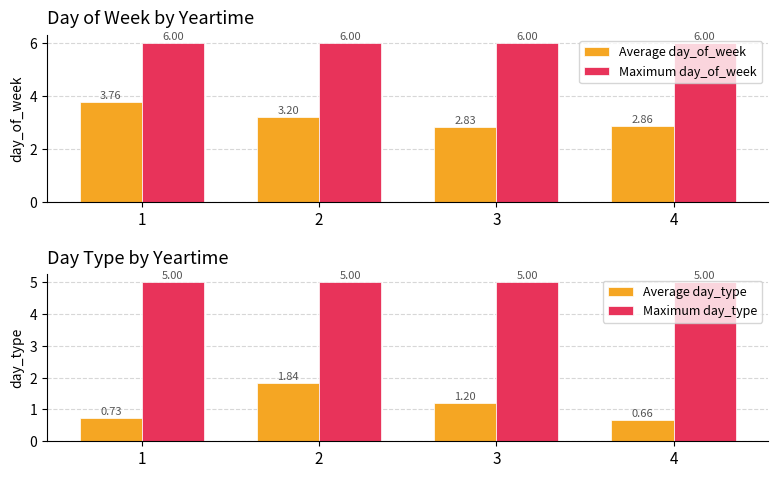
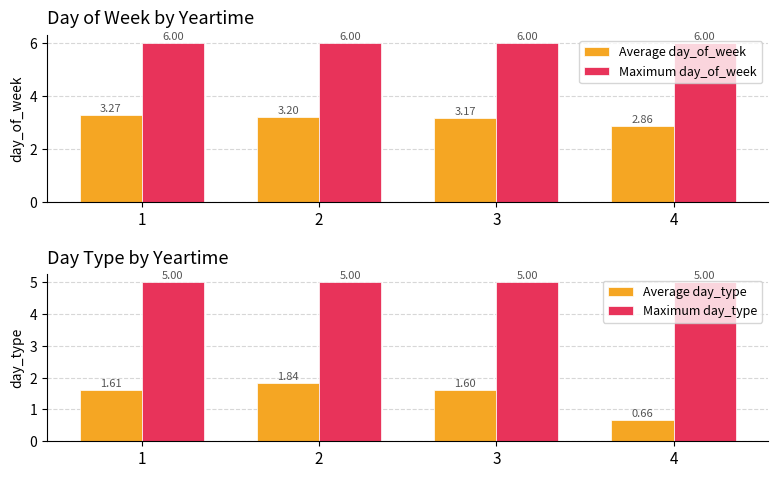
  {
    "Day of Week by Yeartime": {
      "Average day_of_week": {
-       "1": 3.76,
+       "1": 3.27,
        "2": 3.20,
-       "3": 2.83,
+       "3": 3.17,
        "4": 2.86
      },
      "Maximum day_of_week": {
        "1": 6.00,
        "2": 6.00,
        "3": 6.00
      }
    },
    "Day Type by Yeartime": {
      "Average day_type": {
-       "1": 0.73,
+       "1": 1.61,
        "2": 1.84,
-       "3": 1.20,
+       "3": 1.60,
        "4": 0.66
      },
      "Maximum day_type": {
        "1": 5.00,
        "2": 5.00,
        "3": 5.00
      }
    }
  }
